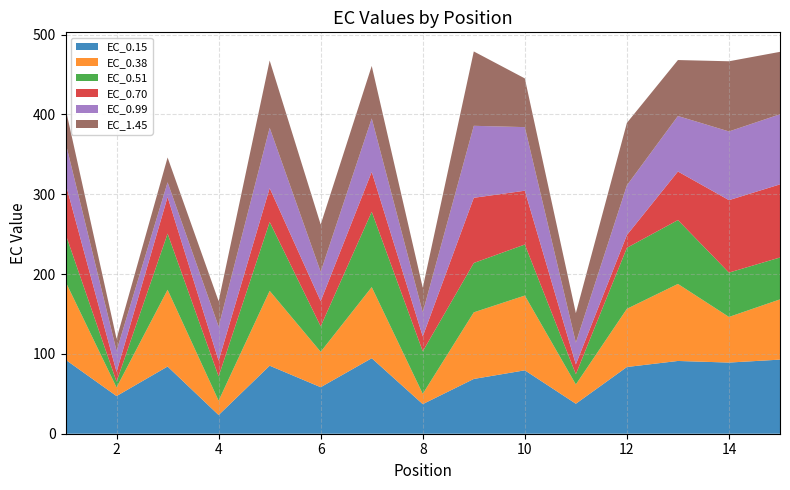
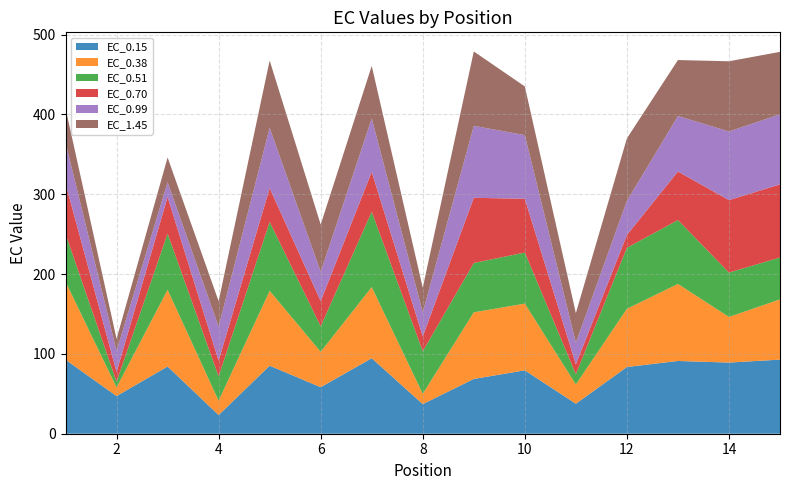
  {
    "EC_0.15": {
      "2": 50,
      "4": 20,
      "6": 60,
      "8": 40,
      "10": 80,
      "12": 80,
      "14": 90
    },
    "EC_0.38": {
      "2": 10,
      "4": 20,
      "6": 40,
      "8": 10,
-     "10": 90,
+     "10": 80,
      "12": 70,
      "14": 60
    },
    "EC_0.51": {
      "2": 10,
      "4": 30,
      "6": 30,
      "8": 50,
      "10": 60,
      "12": 80,
      "14": 60
    },
    "EC_0.70": {
      "2": 10,
      "4": 20,
      "6": 30,
      "8": 20,
      "10": 70,
      "12": 20,
      "14": 90
    },
    "EC_0.99": {
      "2": 30,
      "4": 40,
      "6": 40,
      "8": 30,
      "10": 80,
-     "12": 60,
+     "12": 40,
      "14": 90
    },
    "EC_1.45": {
      "2": 20,
      "4": 30,
      "6": 60,
      "8": 30,
      "10": 60,
      "12": 80,
      "14": 90
    }
  }
